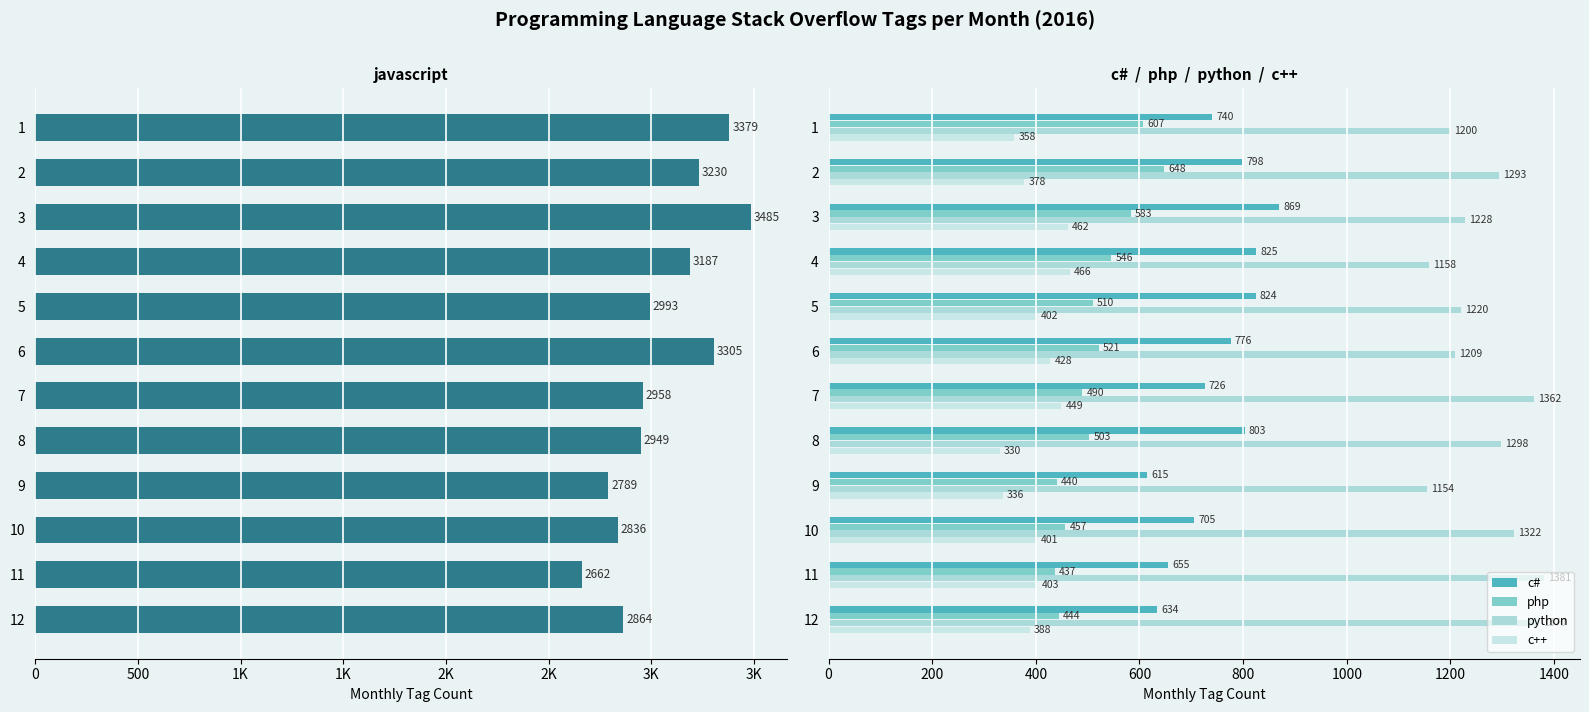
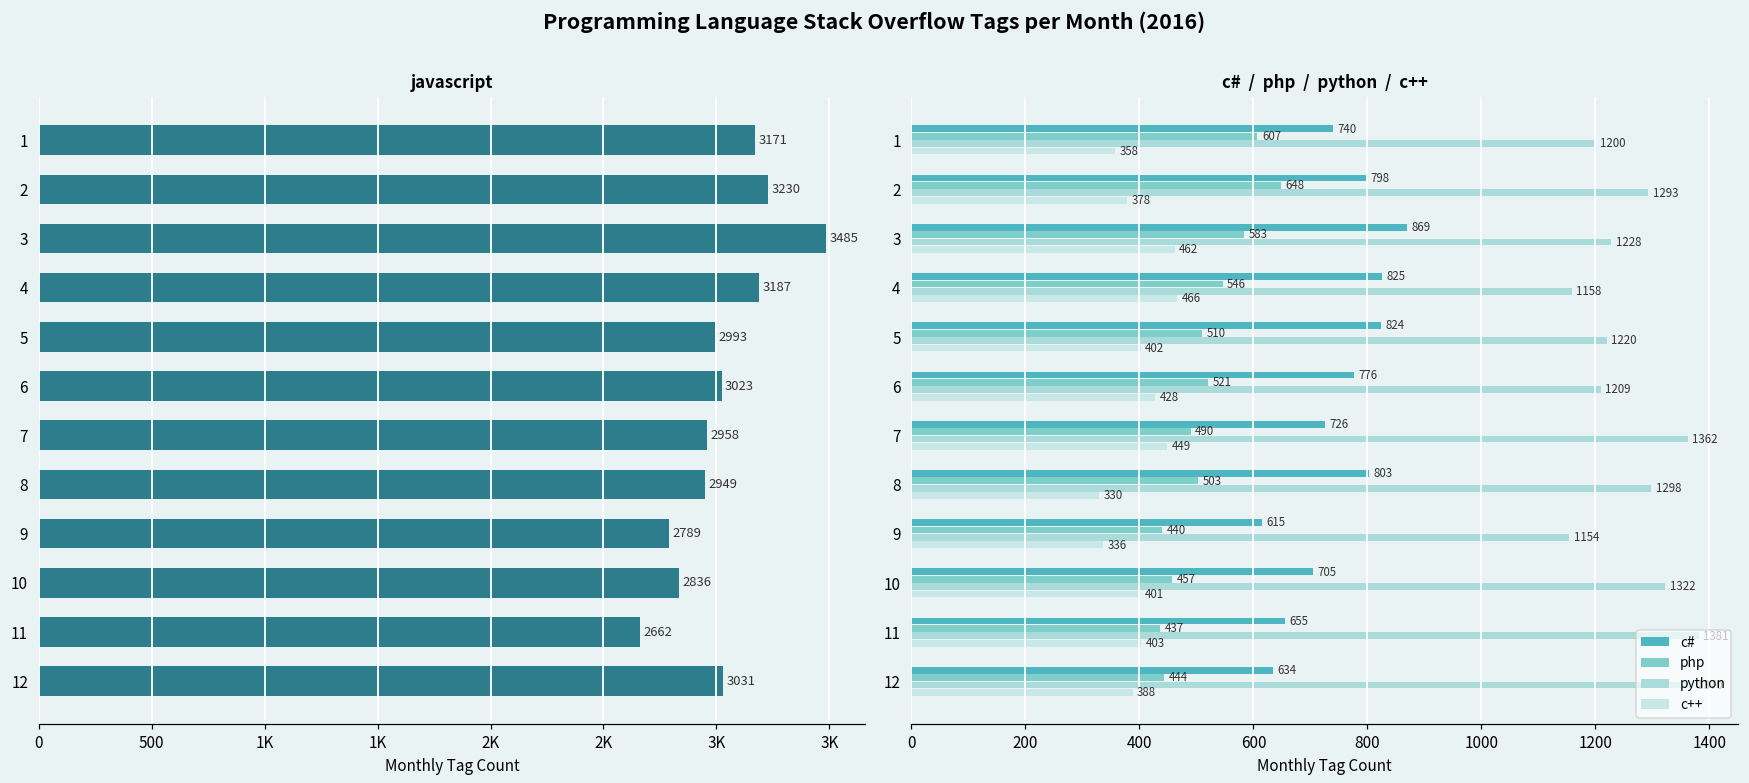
  {
    "javascript": {
-     "1": 3379,
+     "1": 3171,
      "2": 3230,
      "3": 3485,
      "4": 3187,
      "5": 2993,
-     "6": 3305,
+     "6": 3023,
      "7": 2958,
      "8": 2949,
      "9": 2789,
      "10": 2836,
      "11": 2662,
-     "12": 2864
+     "12": 3031
    }
  }
